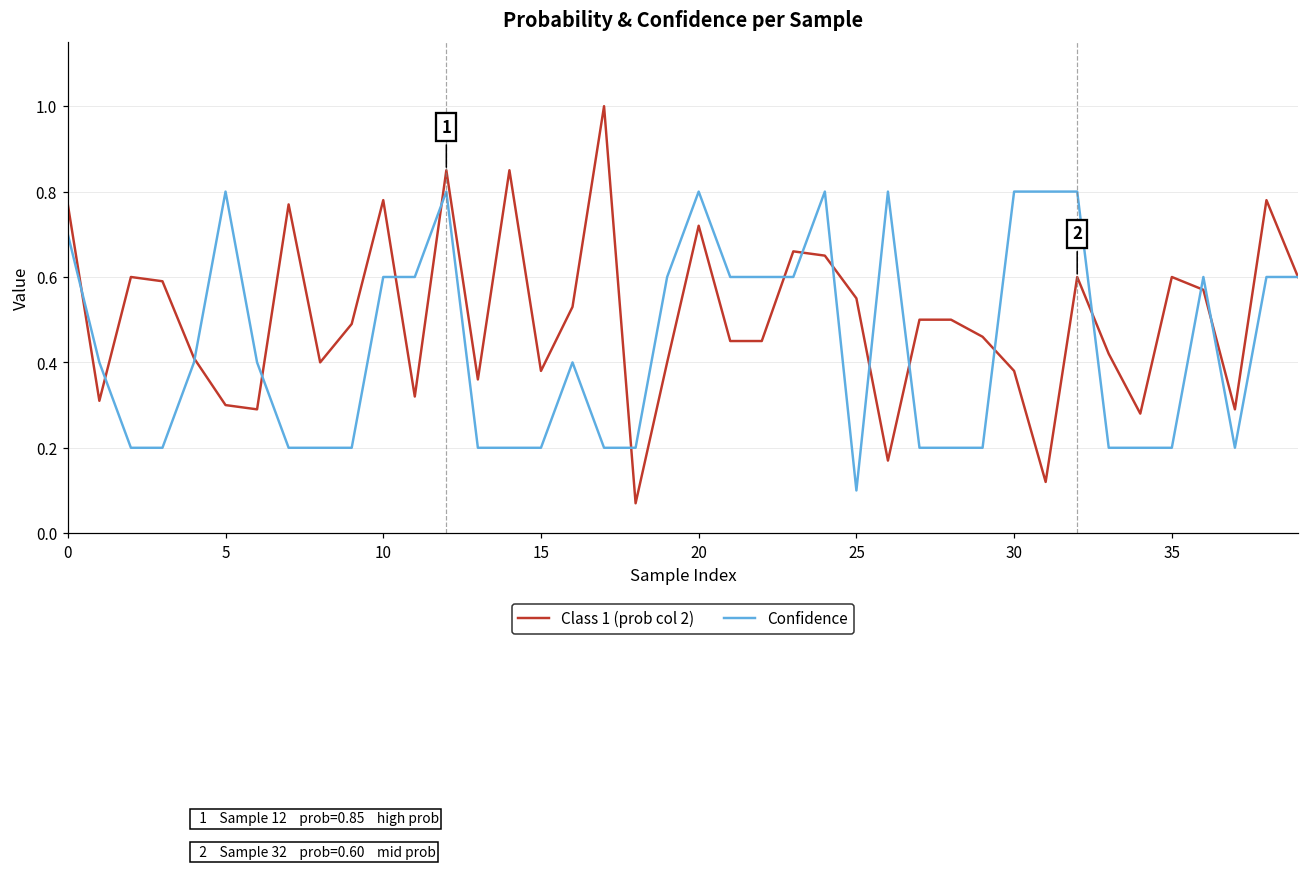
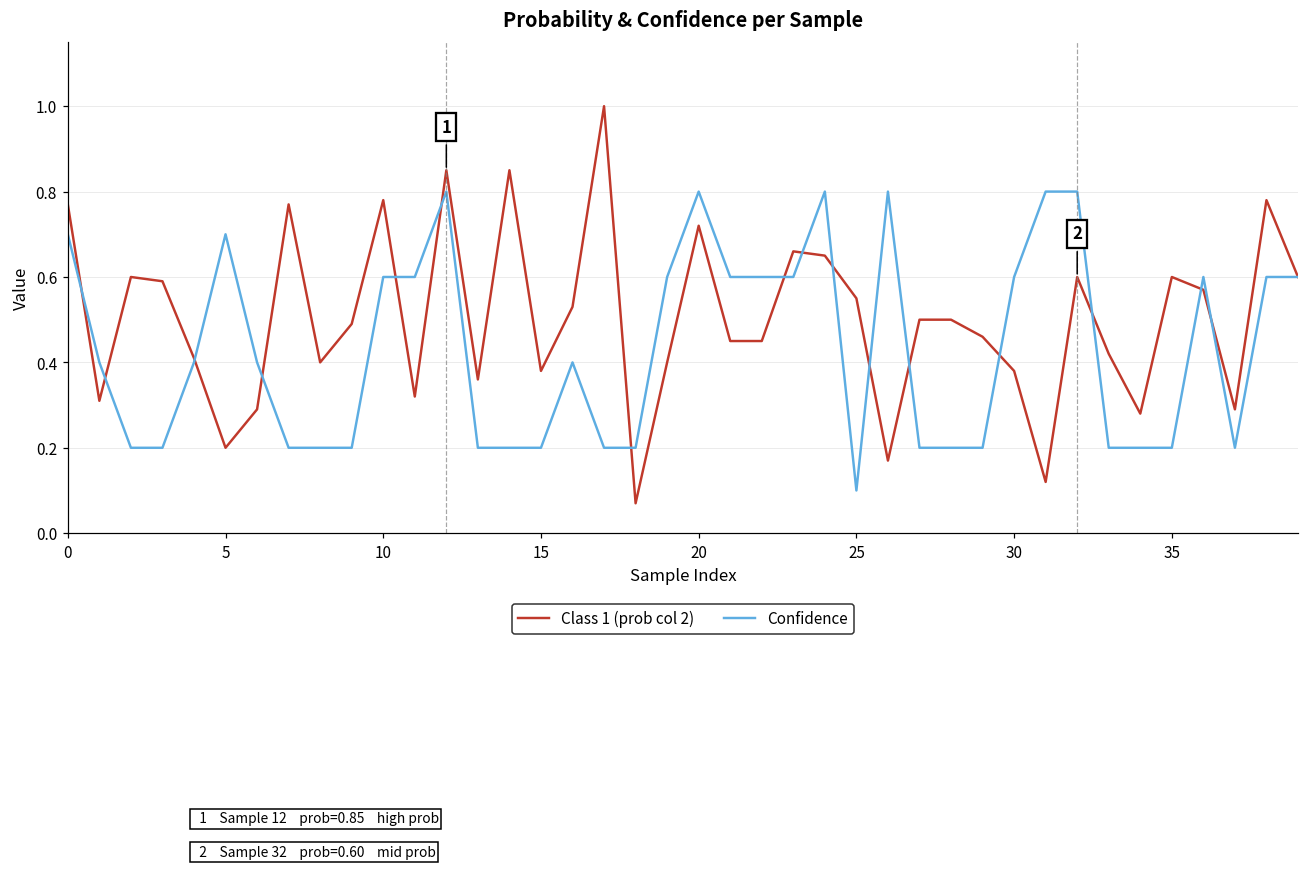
  {
    "Class 1 (prob col 2)": {
      "0": 0.77,
-     "5": 0.3,
+     "5": 0.2,
      "10": 0.78,
      "15": 0.38,
      "20": 0.72,
      "25": 0.55,
      "30": 0.38,
      "35": 0.6
    },
    "Confidence": {
      "0": 0.7,
-     "5": 0.8,
+     "5": 0.7,
      "10": 0.6,
      "15": 0.2,
      "20": 0.8,
      "25": 0.1,
-     "30": 0.8,
+     "30": 0.6,
      "35": 0.2
    }
  }
